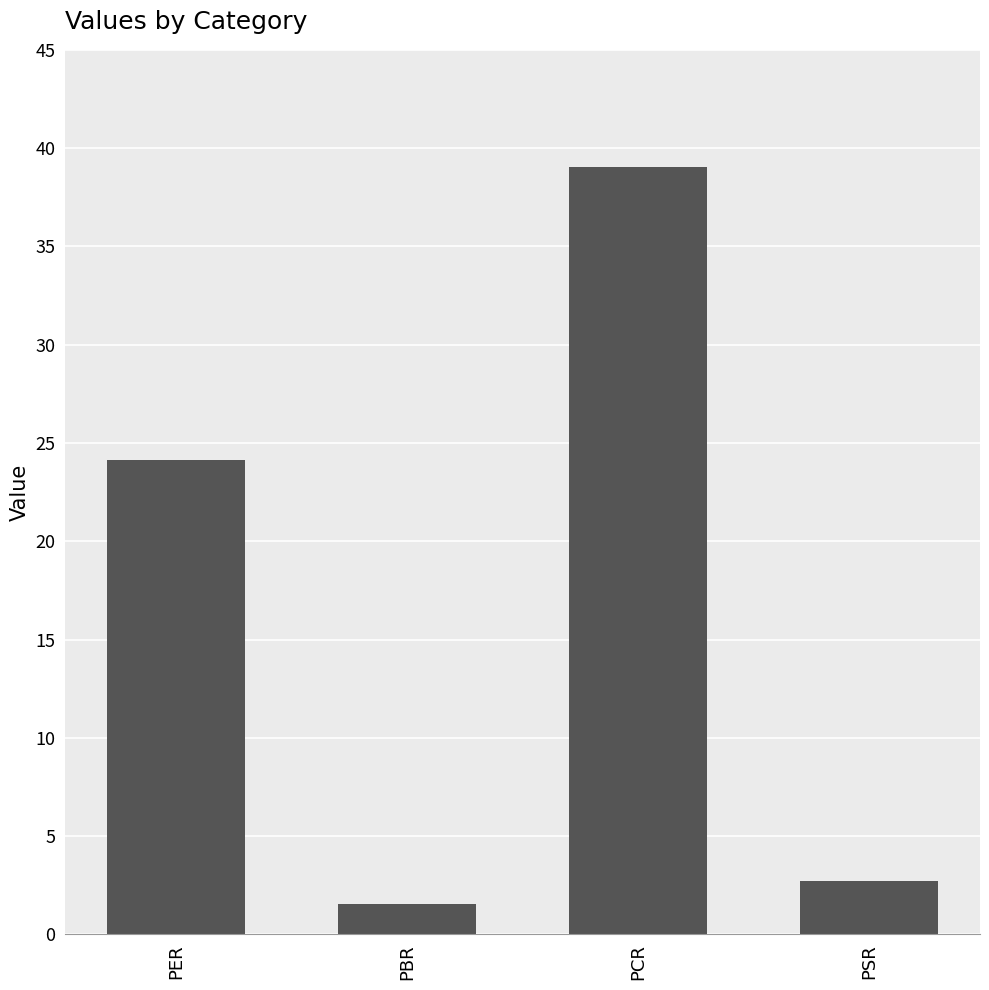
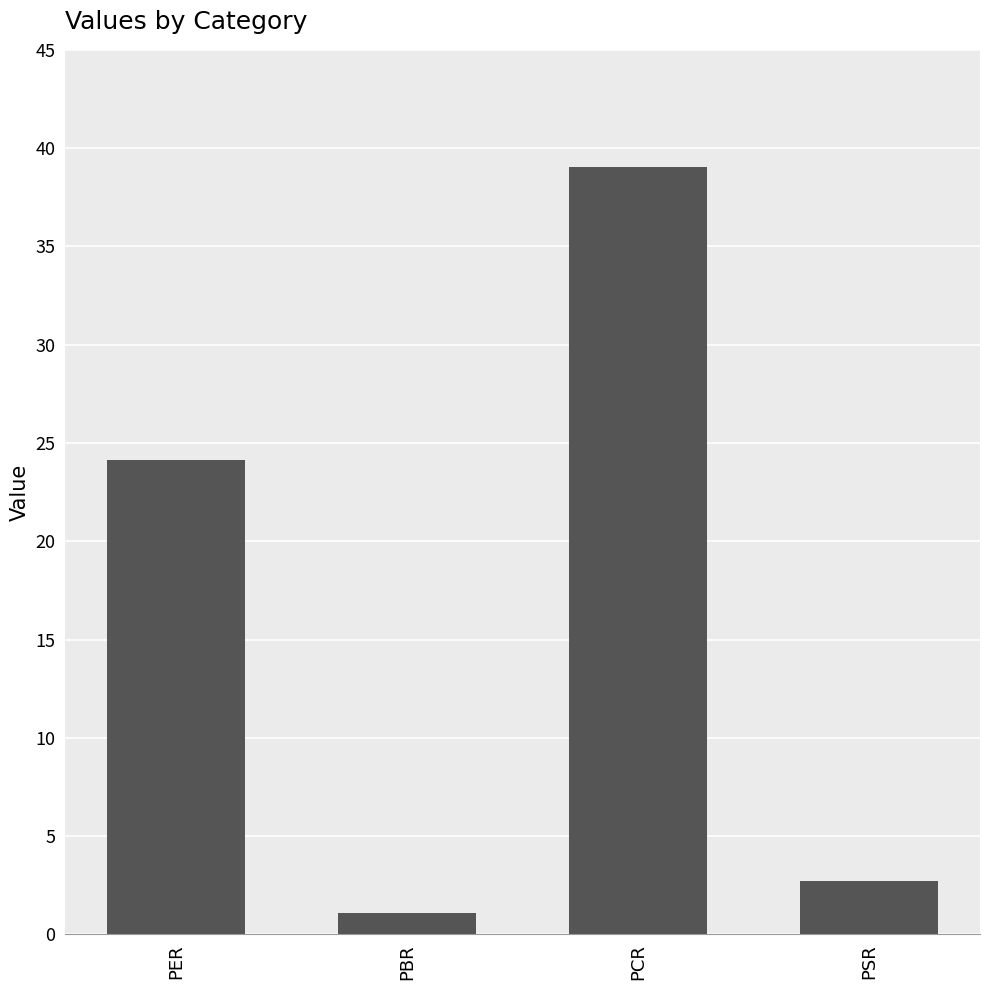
  {
    "PER": 24.1,
-   "PBR": 1.6,
+   "PBR": 1.1,
    "PCR": 39.0,
    "PSR": 2.7
  }
